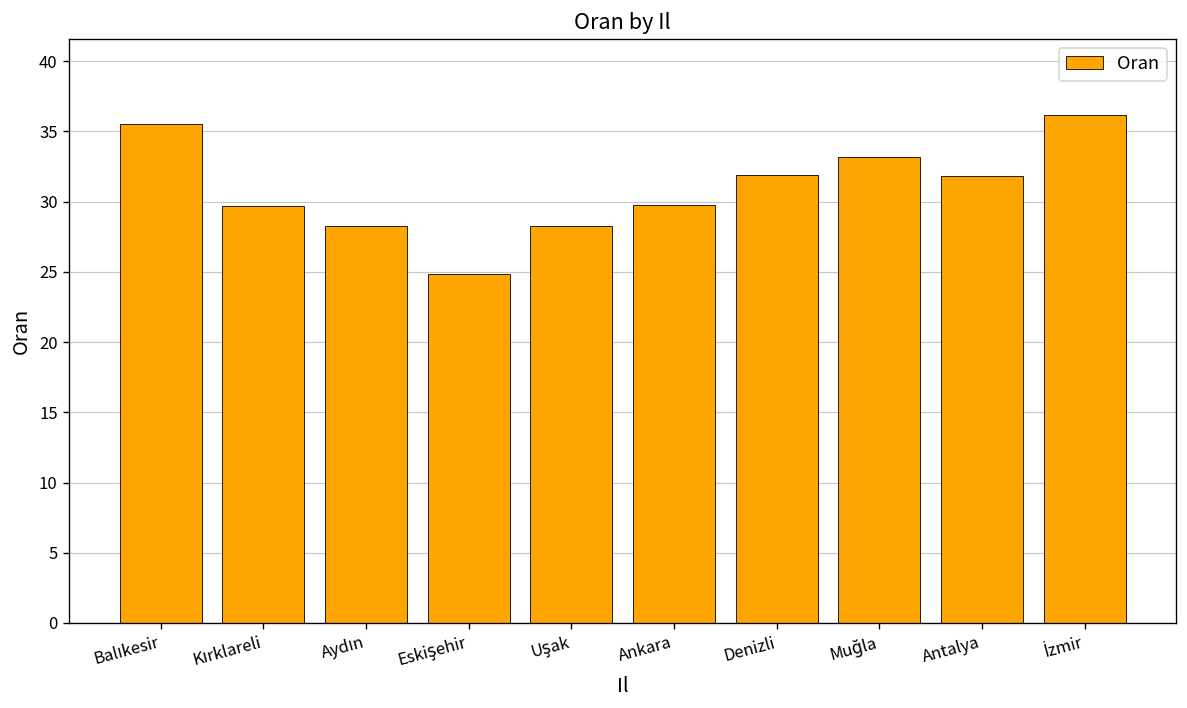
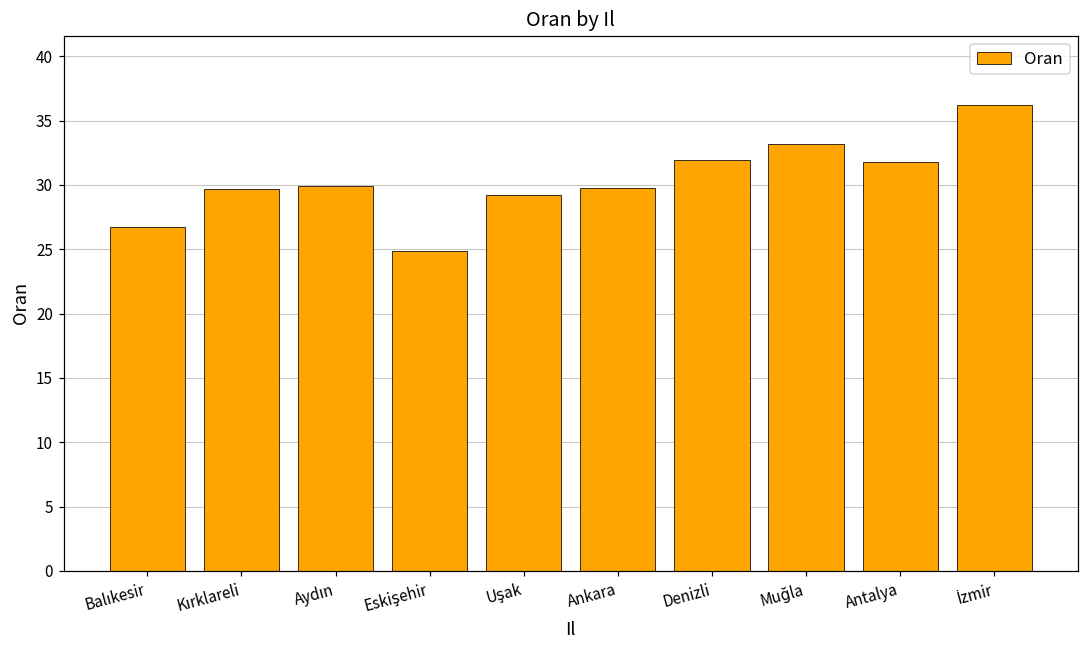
  {
-   "Balıkesir": 35.5,
+   "Balıkesir": 26.8,
    "Kırklareli": 29.7,
-   "Aydın": 28.3,
+   "Aydın": 29.9,
    "Eskişehir": 24.9,
-   "Uşak": 28.2,
+   "Uşak": 29.2,
    "Ankara": 29.8,
    "Denizli": 31.9,
    "Muğla": 33.2,
    "Antalya": 31.8,
    "İzmir": 36.2
  }
